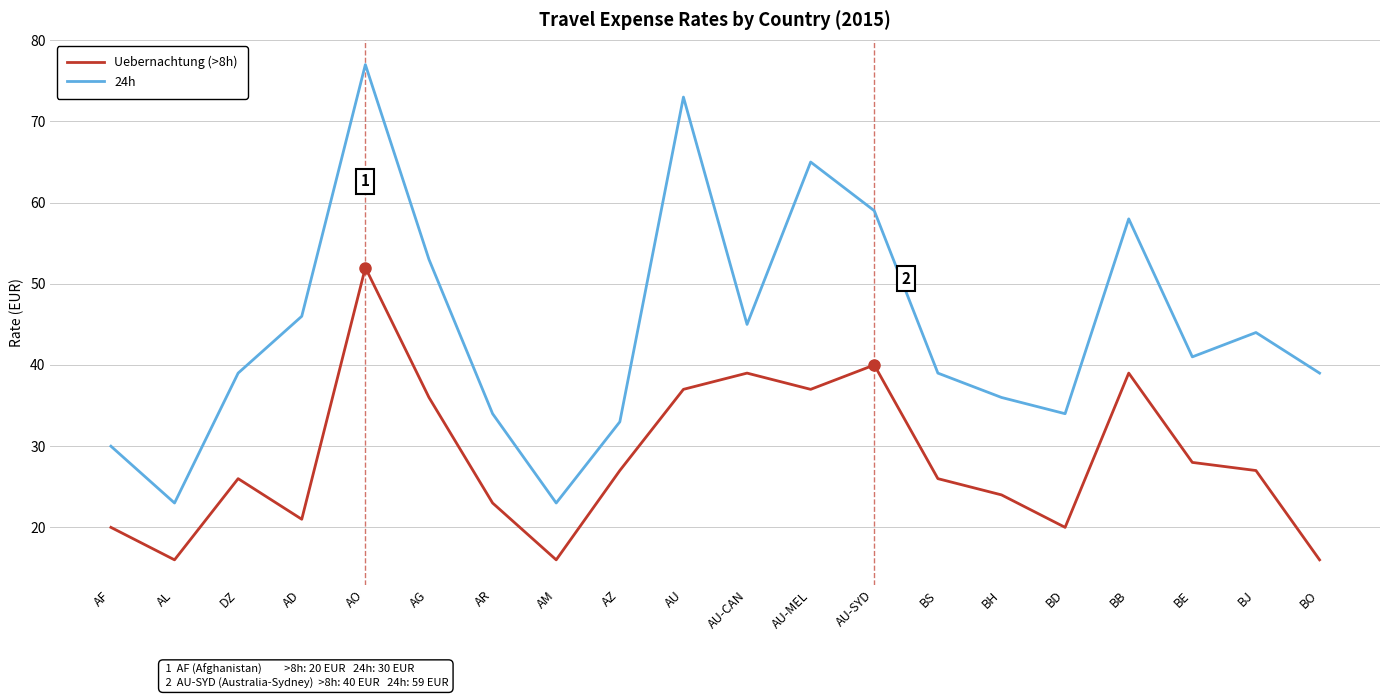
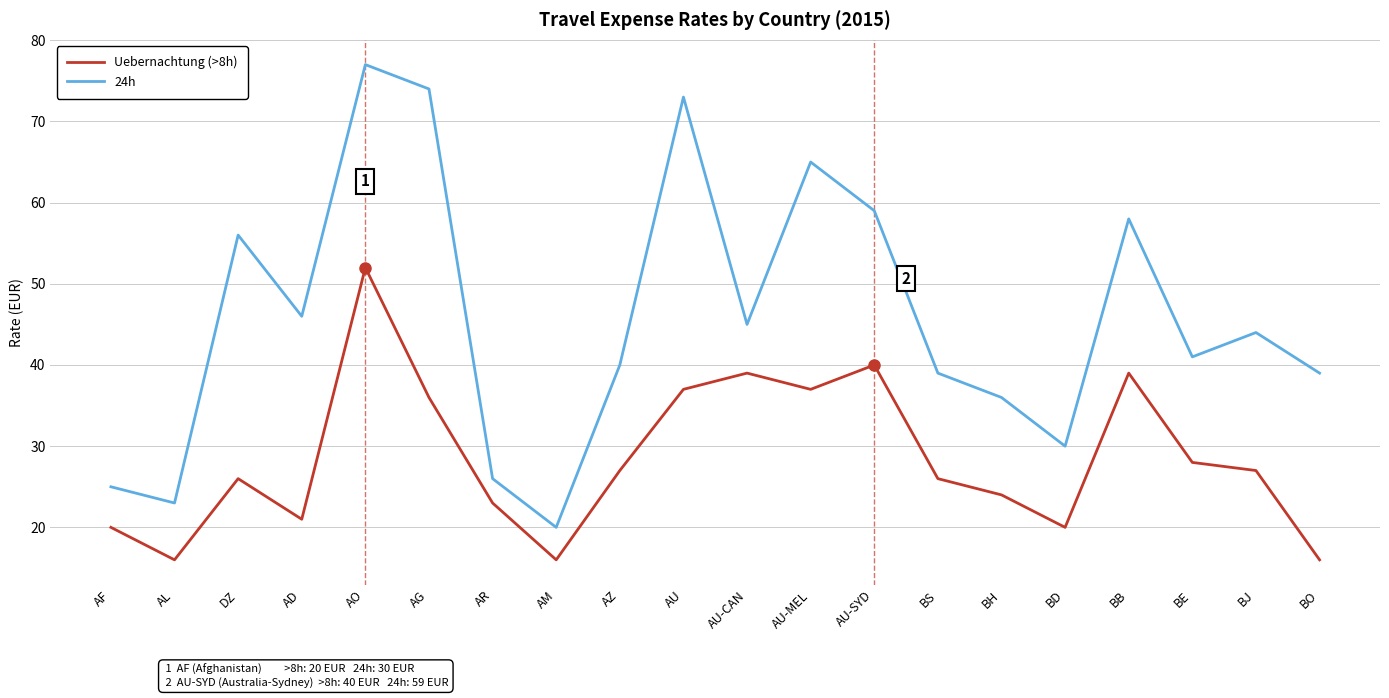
  {
    "24h": {
-     "AF": 30,
+     "AF": 25,
      "AL": 23,
-     "DZ": 39,
+     "DZ": 56,
      "AD": 46,
      "AO": 77,
-     "AG": 53,
-     "AR": 34,
-     "AM": 23,
-     "AZ": 33,
+     "AG": 74,
+     "AR": 26,
+     "AM": 20,
+     "AZ": 40,
      "AU": 73,
      "AU-CAN": 45,
      "AU-MEL": 65,
      "AU-SYD": 59,
      "BS": 39,
      "BH": 36,
-     "BD": 34,
+     "BD": 30,
      "BB": 58,
      "BE": 41,
      "BJ": 44,
      "BO": 39
    }
  }
